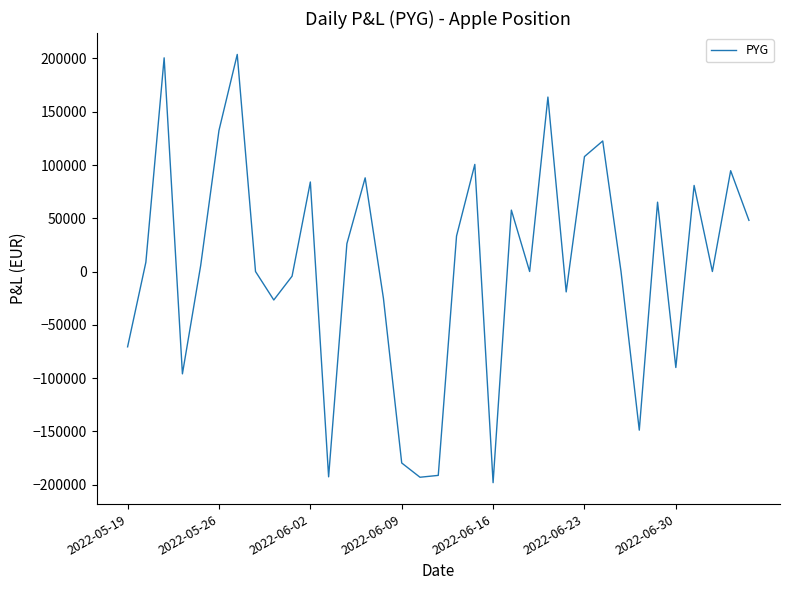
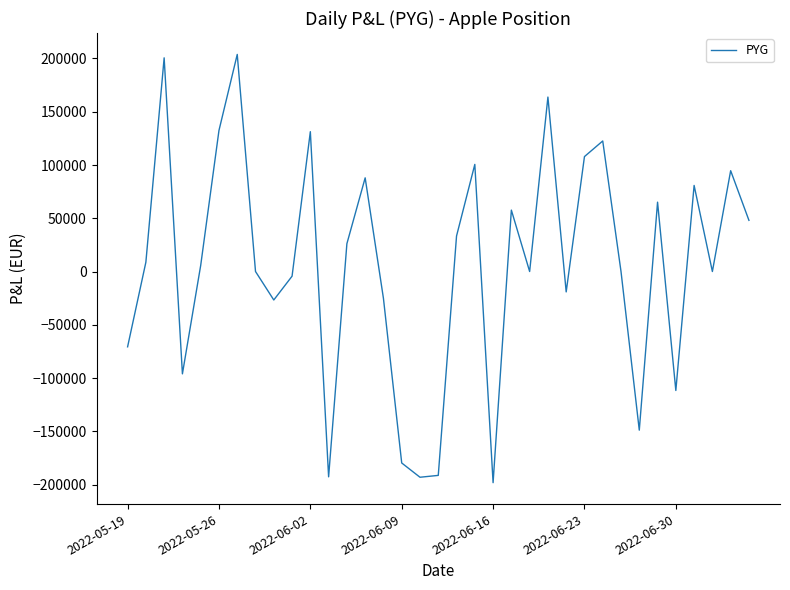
  {
    "2022-05-19": -71000,
    "2022-05-26": 132000,
-   "2022-06-02": 84000,
+   "2022-06-02": 131000,
    "2022-06-09": -180000,
    "2022-06-16": -198000,
    "2022-06-23": 108000,
-   "2022-06-30": -90000
+   "2022-06-30": -112000
  }
